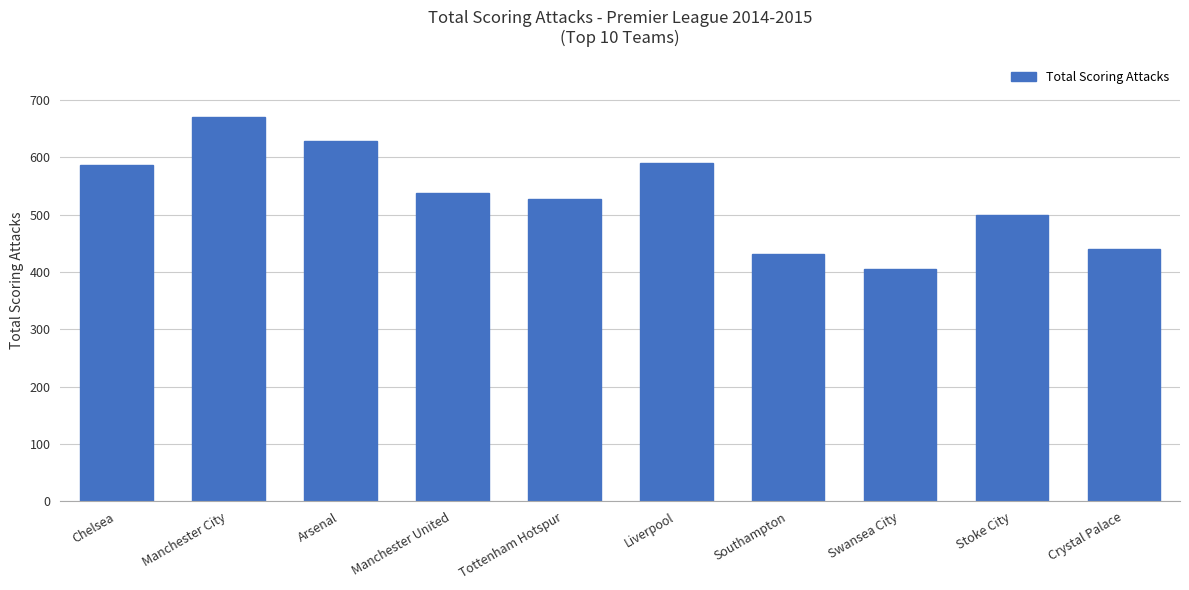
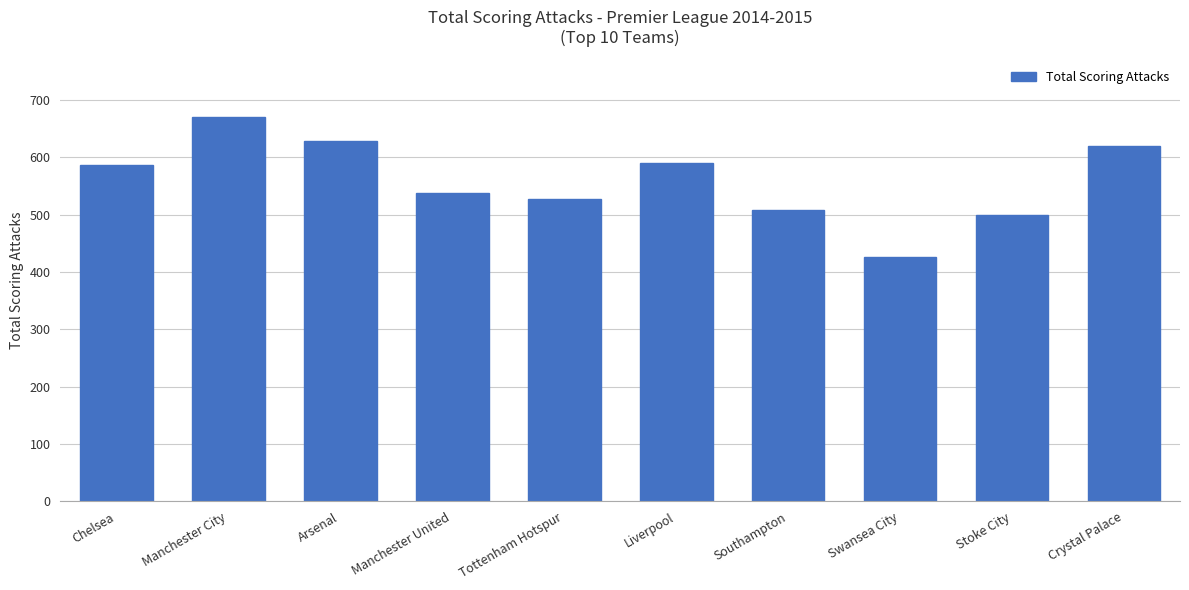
  {
    "Chelsea": 590,
    "Manchester City": 670,
    "Arsenal": 630,
    "Manchester United": 540,
    "Tottenham Hotspur": 530,
    "Liverpool": 590,
-   "Southampton": 430,
-   "Swansea City": 410,
+   "Southampton": 510,
+   "Swansea City": 430,
    "Stoke City": 500,
-   "Crystal Palace": 440
+   "Crystal Palace": 620
  }
